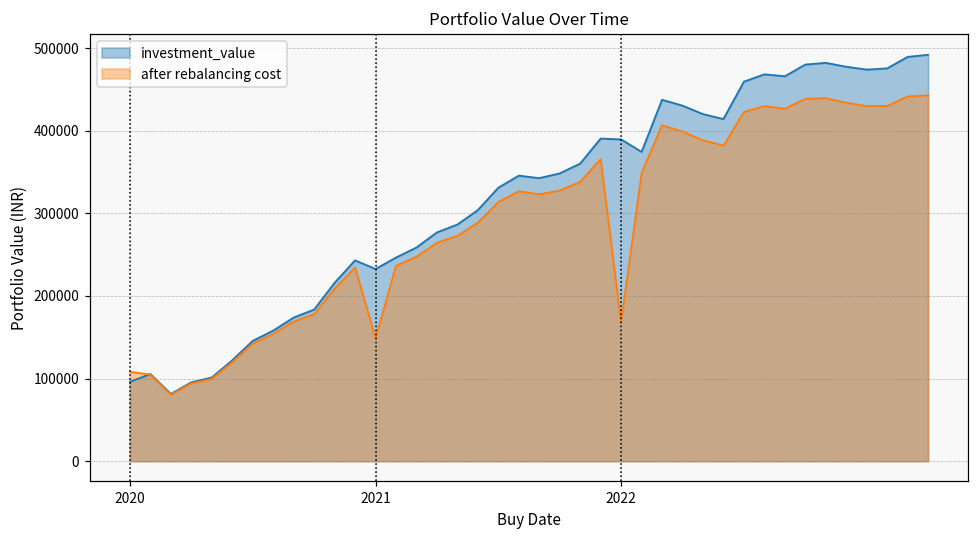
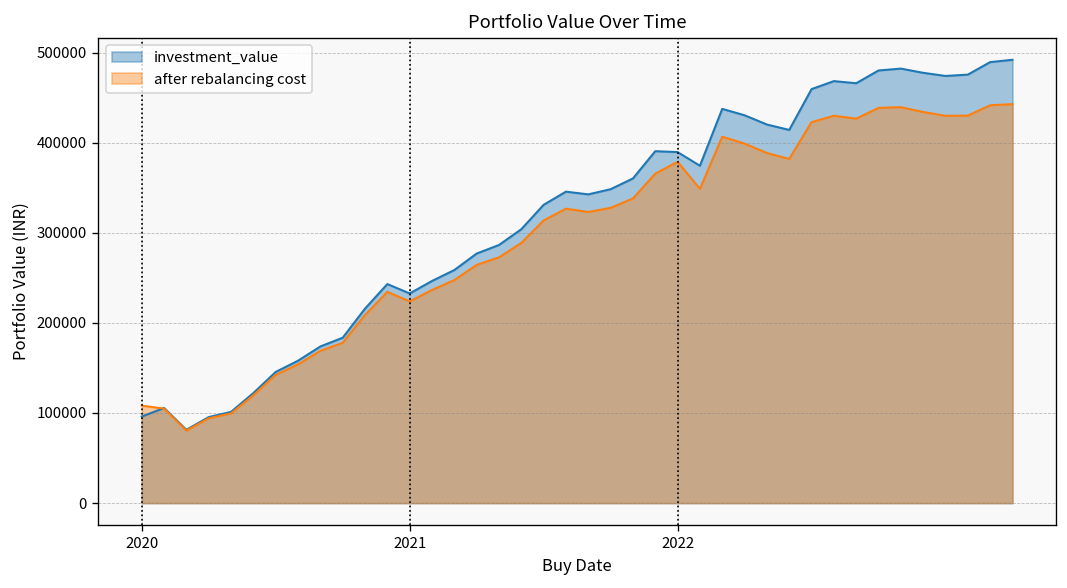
  {
    "investment_value": {
      "2020": 100000,
      "2021": 230000,
      "2022": 390000
    },
    "after rebalancing cost": {
      "2020": 110000,
-     "2021": 150000,
-     "2022": 170000
+     "2021": 220000,
+     "2022": 380000
    }
  }
